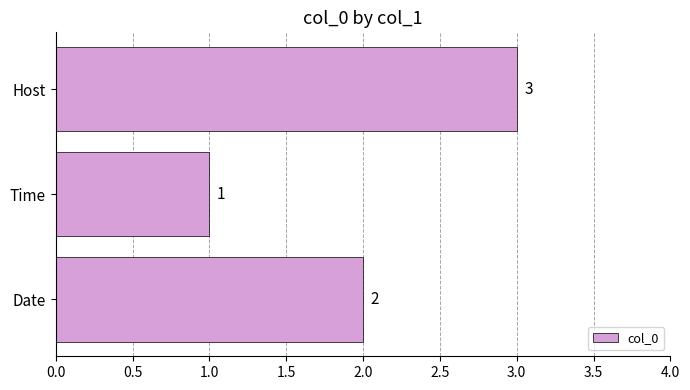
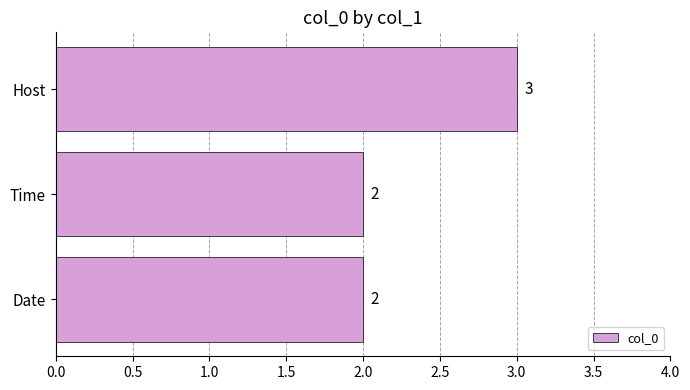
  {
    "Host": 3,
-   "Time": 1,
+   "Time": 2,
    "Date": 2
  }
